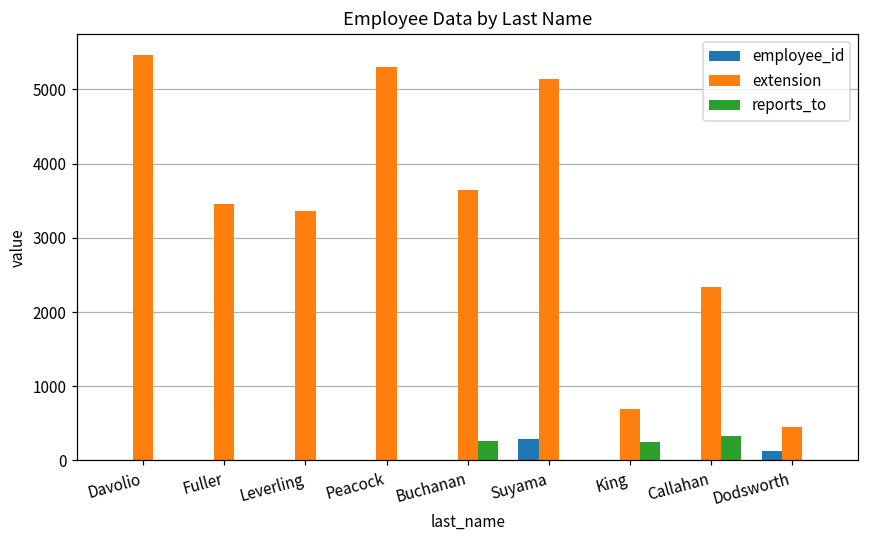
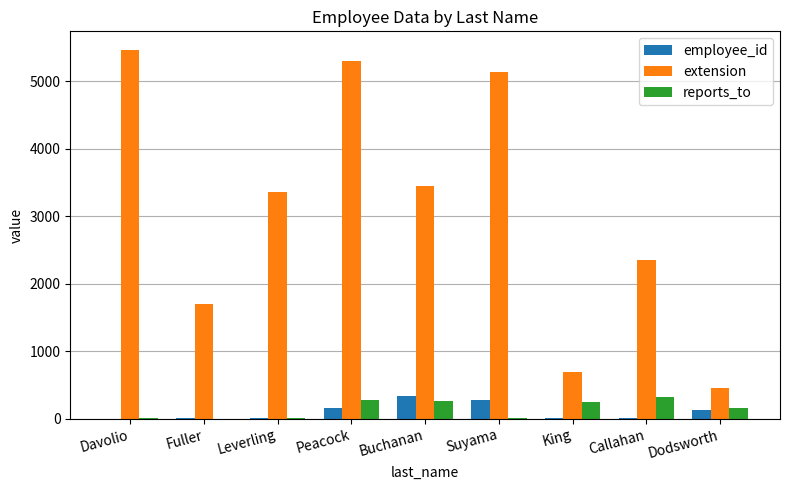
  {
    "employee_id": {
-     "Peacock": 0,
-     "Buchanan": 0,
+     "Peacock": 200,
+     "Buchanan": 300,
      "Suyama": 300,
      "Dodsworth": 100
    },
    "extension": {
      "Davolio": 5500,
-     "Fuller": 3500,
+     "Fuller": 1700,
      "Leverling": 3400,
      "Peacock": 5300,
-     "Buchanan": 3700,
+     "Buchanan": 3500,
      "Suyama": 5100,
      "King": 700,
      "Callahan": 2300,
      "Dodsworth": 500
    },
    "reports_to": {
      "Fuller": 0,
-     "Peacock": 0,
+     "Peacock": 300,
      "Buchanan": 300,
      "King": 300,
      "Callahan": 300,
-     "Dodsworth": 0
+     "Dodsworth": 200
    }
  }
